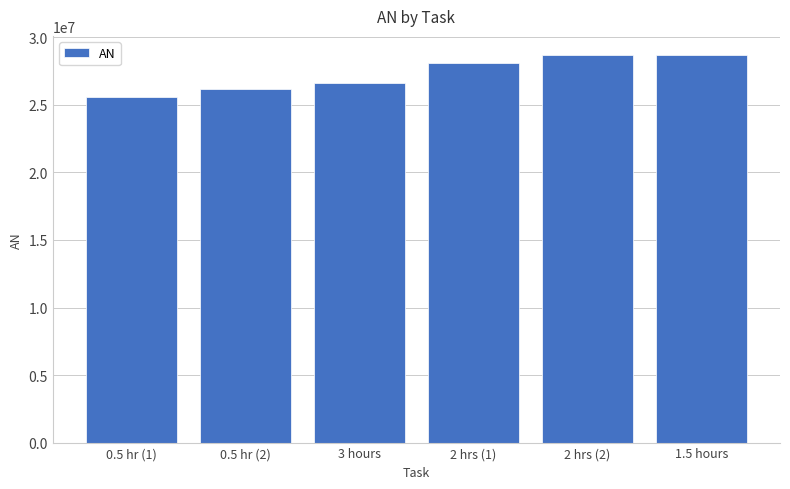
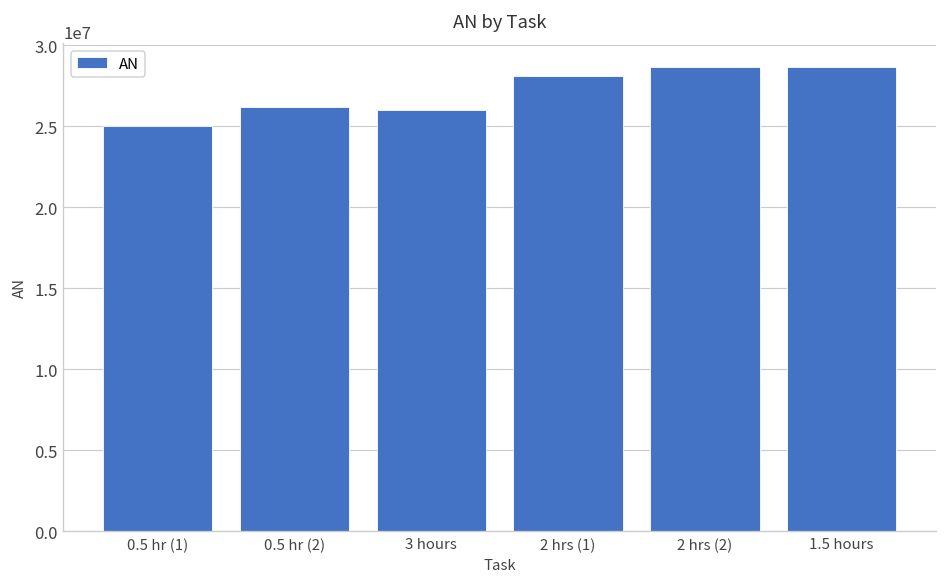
  {
-   "0.5 hr (1)": 25600000,
+   "0.5 hr (1)": 25000000,
    "0.5 hr (2)": 26200000,
-   "3 hours": 26600000,
+   "3 hours": 26000000,
    "2 hrs (1)": 28100000,
    "2 hrs (2)": 28700000,
    "1.5 hours": 28700000
  }
